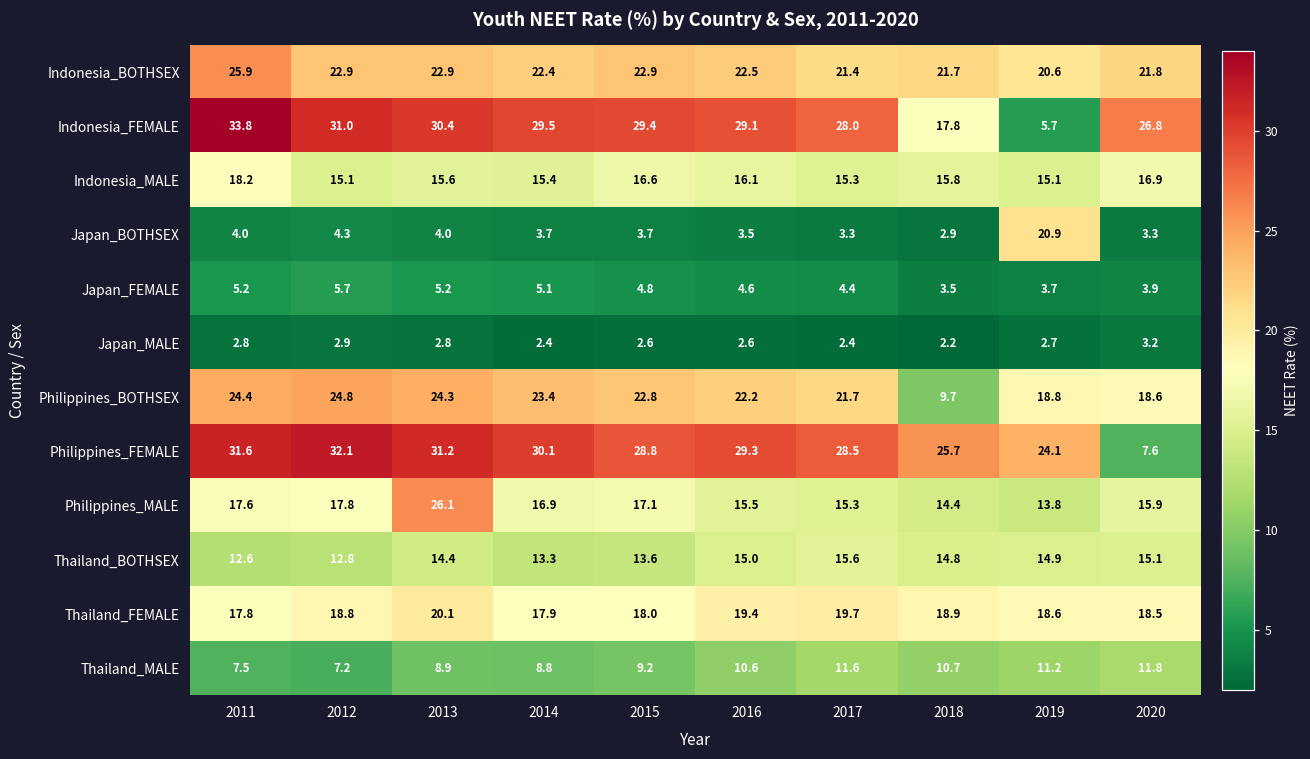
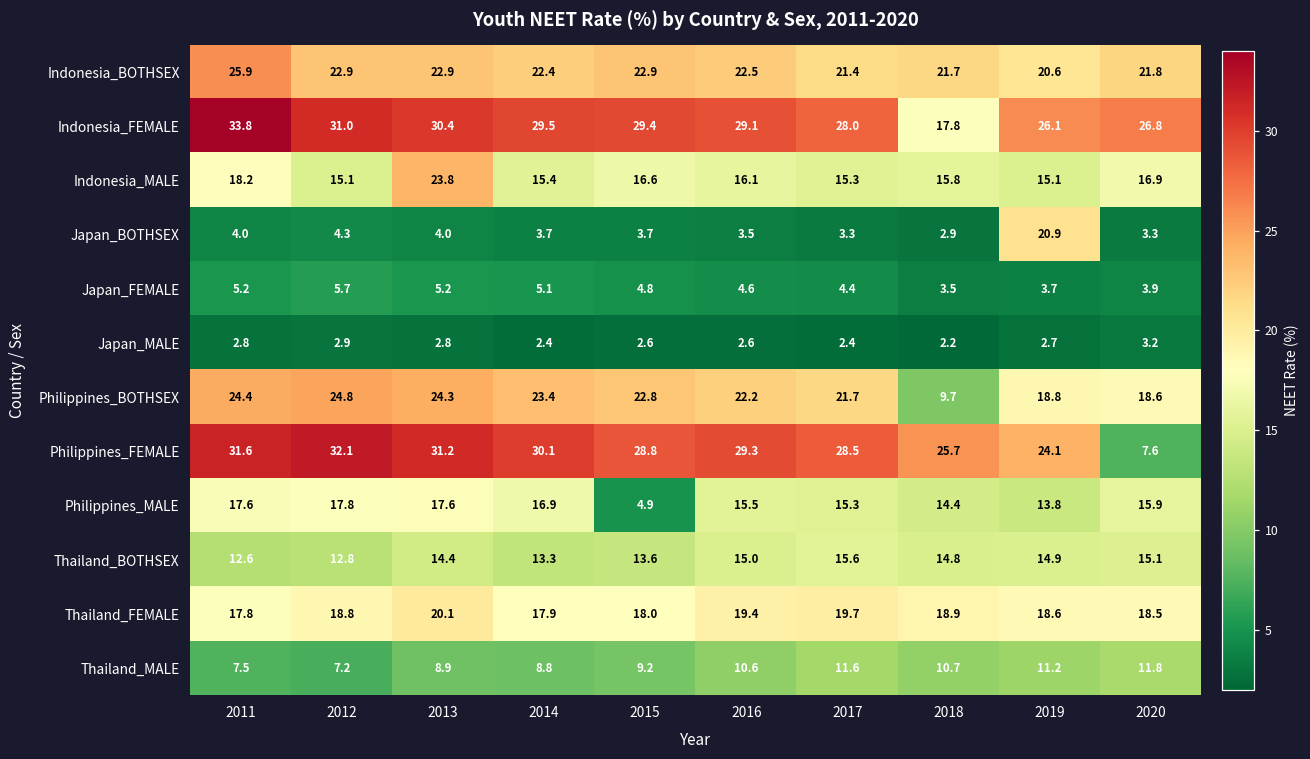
  {
    "Indonesia_BOTHSEX": {
      "2011": 25.9,
      "2012": 22.9,
      "2013": 22.9,
      "2014": 22.4,
      "2015": 22.9,
      "2016": 22.5,
      "2017": 21.4,
      "2018": 21.7,
      "2019": 20.6,
      "2020": 21.8
    },
    "Indonesia_FEMALE": {
      "2011": 33.8,
      "2012": 31.0,
      "2013": 30.4,
      "2014": 29.5,
      "2015": 29.4,
      "2016": 29.1,
      "2017": 28.0,
      "2018": 17.8,
-     "2019": 5.7,
+     "2019": 26.1,
      "2020": 26.8
    },
    "Indonesia_MALE": {
      "2011": 18.2,
      "2012": 15.1,
-     "2013": 15.6,
+     "2013": 23.8,
      "2014": 15.4,
      "2015": 16.6,
      "2016": 16.1,
      "2017": 15.3,
      "2018": 15.8,
      "2019": 15.1,
      "2020": 16.9
    },
    "Japan_BOTHSEX": {
      "2011": 4.0,
      "2012": 4.3,
      "2013": 4.0,
      "2014": 3.7,
      "2015": 3.7,
      "2016": 3.5,
      "2017": 3.3,
      "2018": 2.9,
      "2019": 20.9,
      "2020": 3.3
    },
    "Japan_FEMALE": {
      "2011": 5.2,
      "2012": 5.7,
      "2013": 5.2,
      "2014": 5.1,
      "2015": 4.8,
      "2016": 4.6,
      "2017": 4.4,
      "2018": 3.5,
      "2019": 3.7,
      "2020": 3.9
    },
    "Japan_MALE": {
      "2011": 2.8,
      "2012": 2.9,
      "2013": 2.8,
      "2014": 2.4,
      "2015": 2.6,
      "2016": 2.6,
      "2017": 2.4,
      "2018": 2.2,
      "2019": 2.7,
      "2020": 3.2
    },
    "Philippines_BOTHSEX": {
      "2011": 24.4,
      "2012": 24.8,
      "2013": 24.3,
      "2014": 23.4,
      "2015": 22.8,
      "2016": 22.2,
      "2017": 21.7,
      "2018": 9.7,
      "2019": 18.8,
      "2020": 18.6
    },
    "Philippines_FEMALE": {
      "2011": 31.6,
      "2012": 32.1,
      "2013": 31.2,
      "2014": 30.1,
      "2015": 28.8,
      "2016": 29.3,
      "2017": 28.5,
      "2018": 25.7,
      "2019": 24.1,
      "2020": 7.6
    },
    "Philippines_MALE": {
      "2011": 17.6,
      "2012": 17.8,
-     "2013": 26.1,
+     "2013": 17.6,
      "2014": 16.9,
-     "2015": 17.1,
+     "2015": 4.9,
      "2016": 15.5,
      "2017": 15.3,
      "2018": 14.4,
      "2019": 13.8,
      "2020": 15.9
    },
    "Thailand_BOTHSEX": {
      "2011": 12.6,
      "2012": 12.8,
      "2013": 14.4,
      "2014": 13.3,
      "2015": 13.6,
      "2016": 15.0,
      "2017": 15.6,
      "2018": 14.8,
      "2019": 14.9,
      "2020": 15.1
    },
    "Thailand_FEMALE": {
      "2011": 17.8,
      "2012": 18.8,
      "2013": 20.1,
      "2014": 17.9,
      "2015": 18.0,
      "2016": 19.4,
      "2017": 19.7,
      "2018": 18.9,
      "2019": 18.6,
      "2020": 18.5
    },
    "Thailand_MALE": {
      "2011": 7.5,
      "2012": 7.2,
      "2013": 8.9,
      "2014": 8.8,
      "2015": 9.2,
      "2016": 10.6,
      "2017": 11.6,
      "2018": 10.7,
      "2019": 11.2,
      "2020": 11.8
    }
  }
